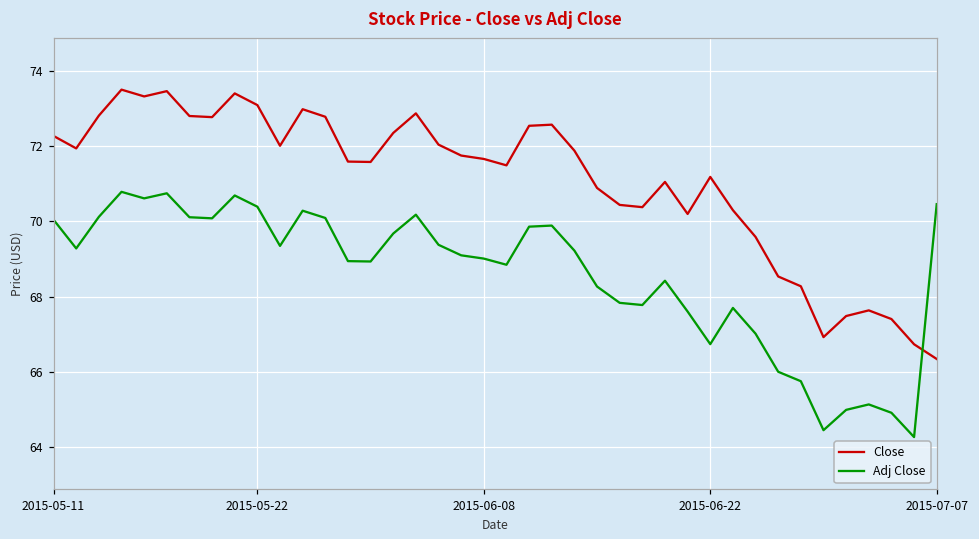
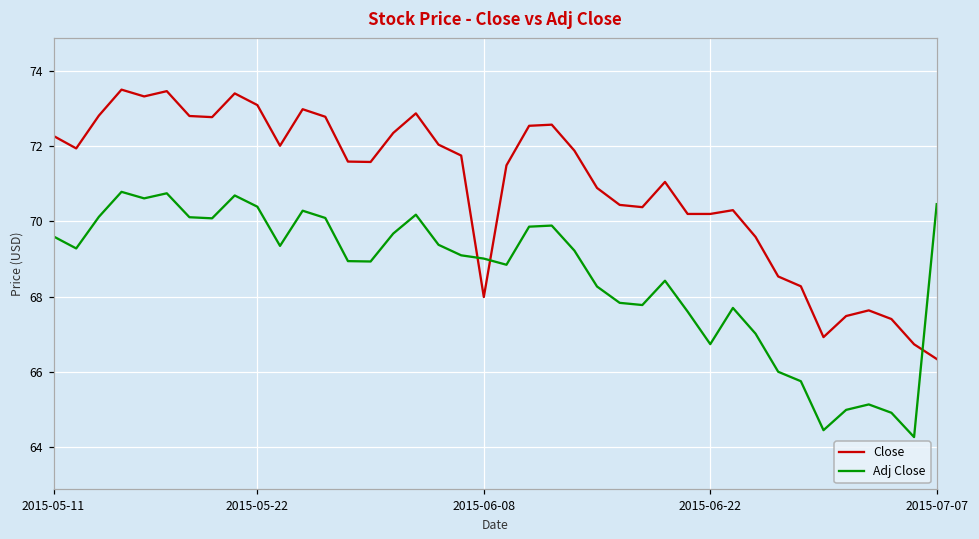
  {
    "Close": {
      "2015-05-11": 72.3,
      "2015-05-22": 73.1,
-     "2015-06-08": 71.7,
-     "2015-06-22": 71.2,
+     "2015-06-08": 68.0,
+     "2015-06-22": 70.2,
      "2015-07-07": 66.3
    },
    "Adj Close": {
-     "2015-05-11": 70.0,
+     "2015-05-11": 69.6,
      "2015-05-22": 70.4,
      "2015-06-08": 69.0,
      "2015-06-22": 66.7,
      "2015-07-07": 70.5
    }
  }
